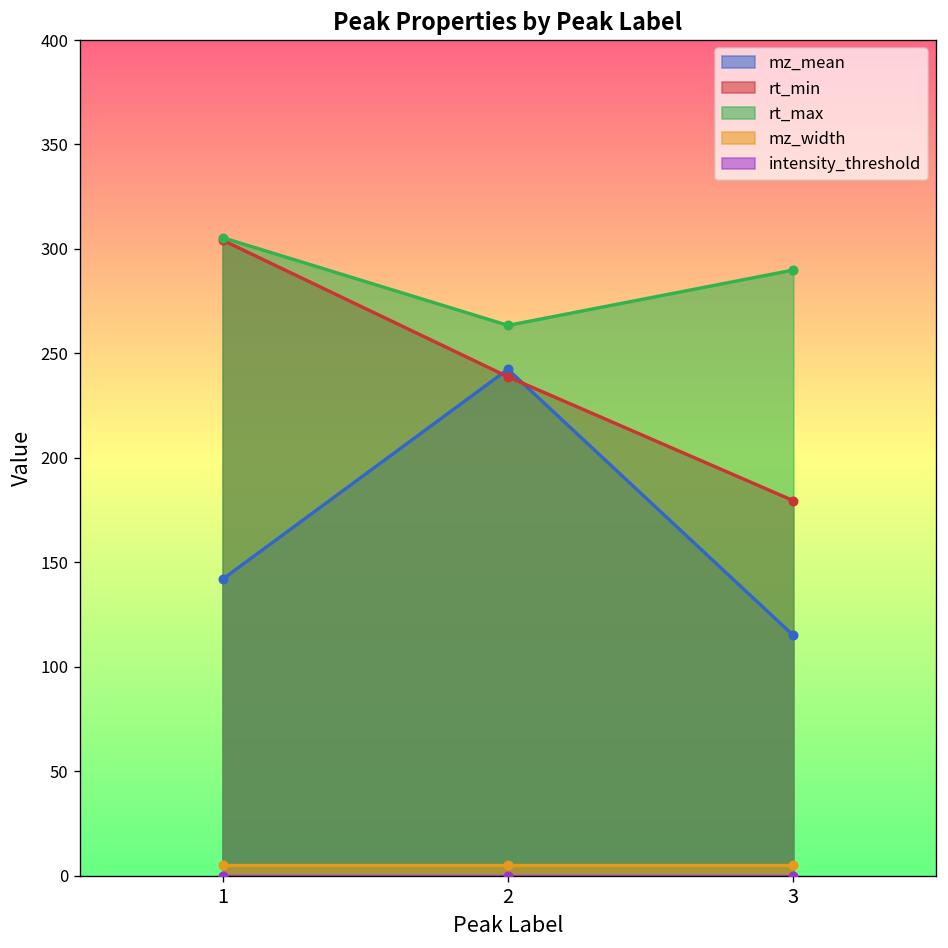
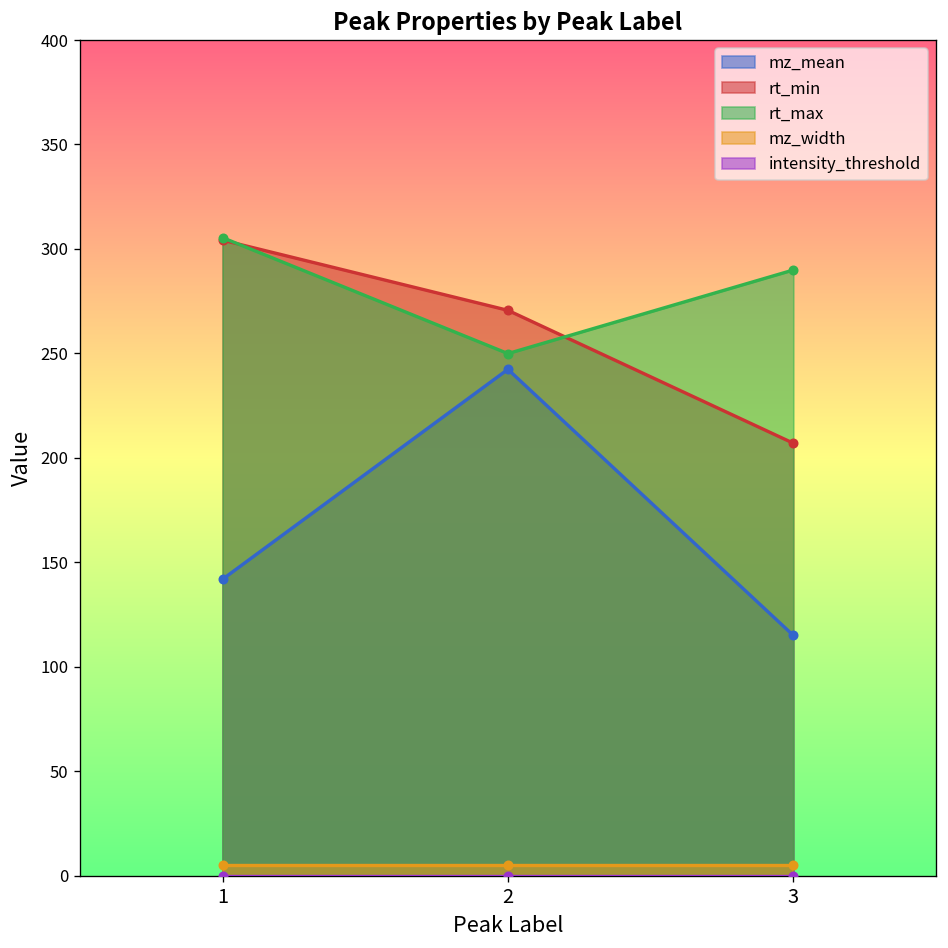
  {
    "mz_mean": {
      "1": 142,
      "2": 242,
      "3": 115
    },
    "rt_min": {
-     "2": 239,
-     "3": 180
+     "2": 271,
+     "3": 207
    },
    "rt_max": {
-     "2": 263,
+     "2": 250,
      "3": 290
    },
    "mz_width": {
      "1": 5,
      "2": 5,
      "3": 5
    },
    "intensity_threshold": {
      "1": 0,
      "2": 0,
      "3": 0
    }
  }
